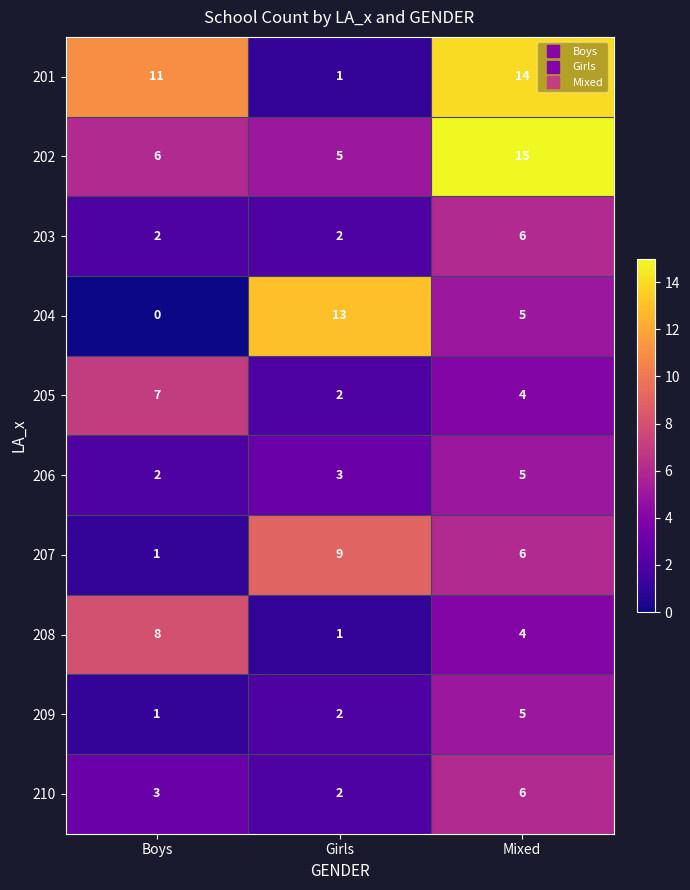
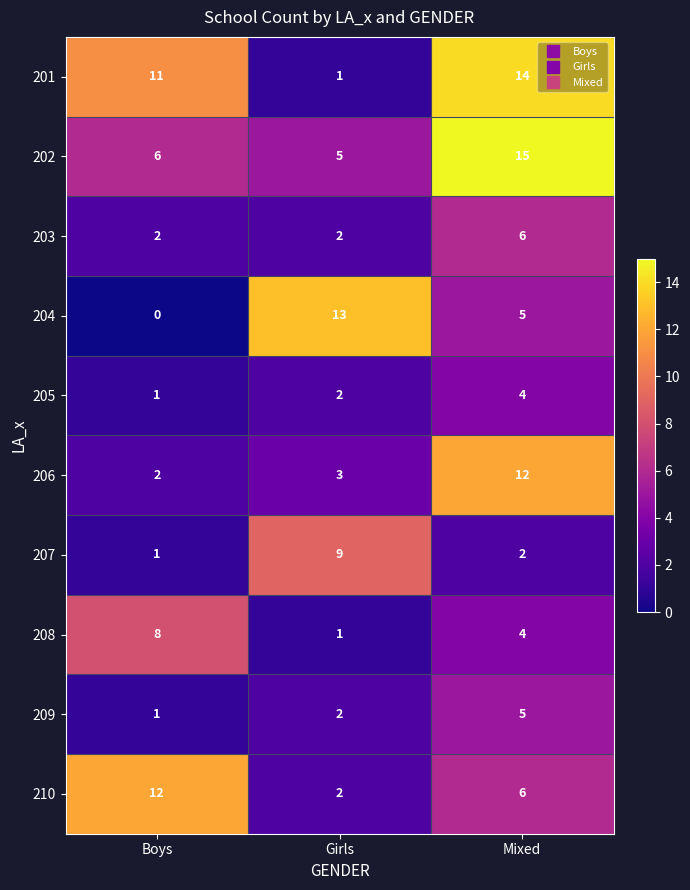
  {
    "201": {
      "Boys": 11,
      "Girls": 1,
      "Mixed": 14
    },
    "202": {
      "Boys": 6,
      "Girls": 5,
      "Mixed": 15
    },
    "203": {
      "Boys": 2,
      "Girls": 2,
      "Mixed": 6
    },
    "204": {
      "Boys": 0,
      "Girls": 13,
      "Mixed": 5
    },
    "205": {
-     "Boys": 7,
+     "Boys": 1,
      "Girls": 2,
      "Mixed": 4
    },
    "206": {
      "Boys": 2,
      "Girls": 3,
-     "Mixed": 5
+     "Mixed": 12
    },
    "207": {
      "Boys": 1,
      "Girls": 9,
-     "Mixed": 6
+     "Mixed": 2
    },
    "208": {
      "Boys": 8,
      "Girls": 1,
      "Mixed": 4
    },
    "209": {
      "Boys": 1,
      "Girls": 2,
      "Mixed": 5
    },
    "210": {
-     "Boys": 3,
+     "Boys": 12,
      "Girls": 2,
      "Mixed": 6
    }
  }
